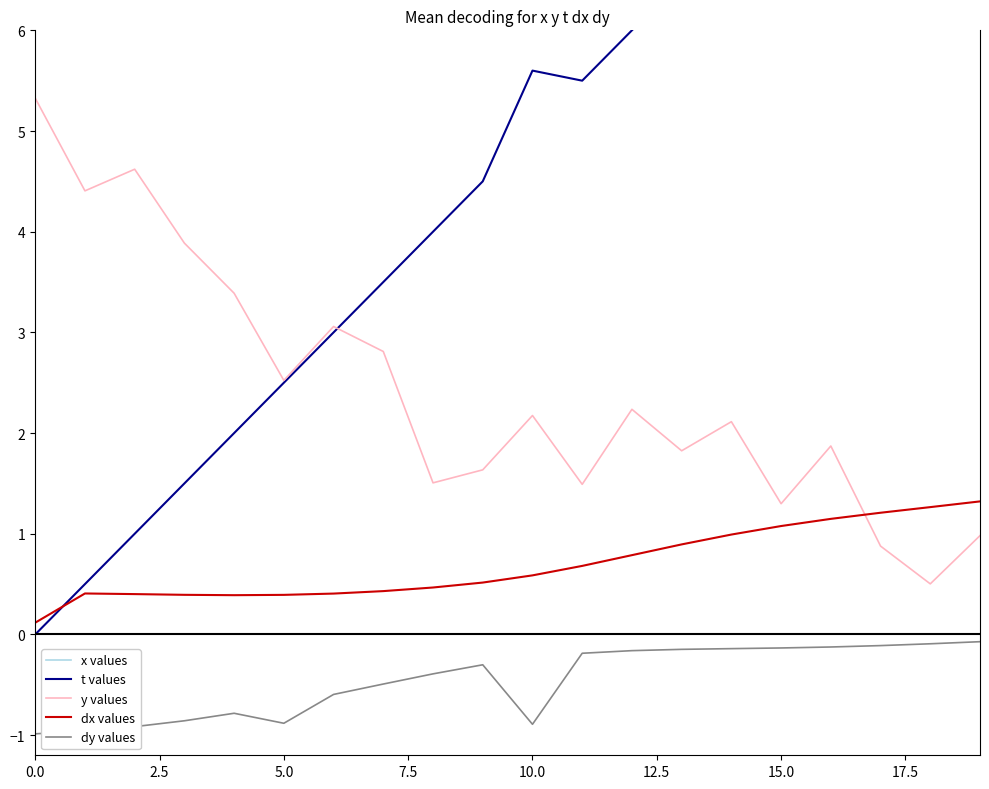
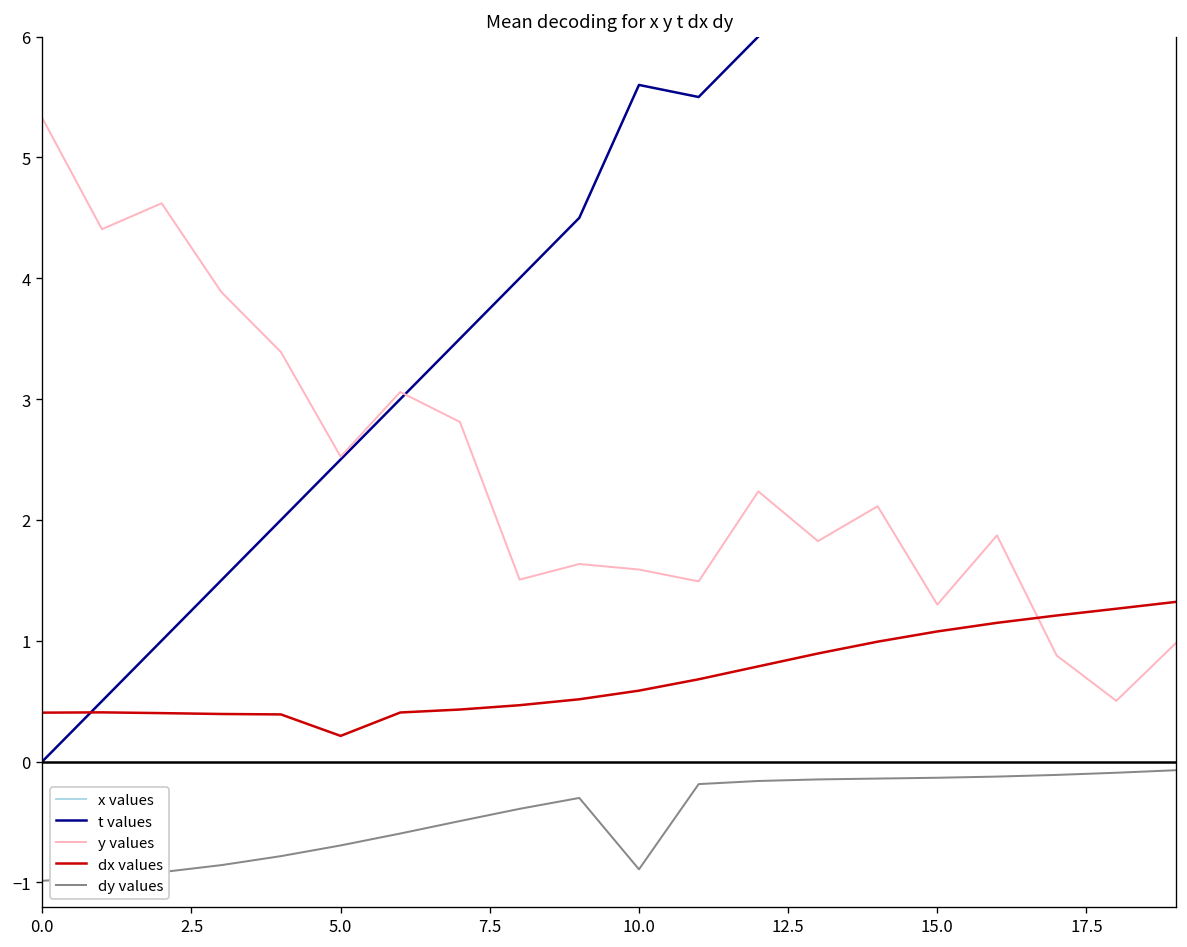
  {
    "t values": {
      "0.0": 0.00,
      "10.0": 5.60
    },
    "y values": {
      "0.0": 5.33,
-     "10.0": 2.17,
+     "10.0": 1.59,
      "15.0": 1.30
    },
    "dx values": {
-     "0.0": 0.12,
-     "5.0": 0.39,
+     "0.0": 0.40,
+     "5.0": 0.21,
      "10.0": 0.59,
      "15.0": 1.08
    },
    "dy values": {
      "0.0": -0.99,
-     "5.0": -0.88,
+     "5.0": -0.69,
      "10.0": -0.89,
      "15.0": -0.13
    }
  }
